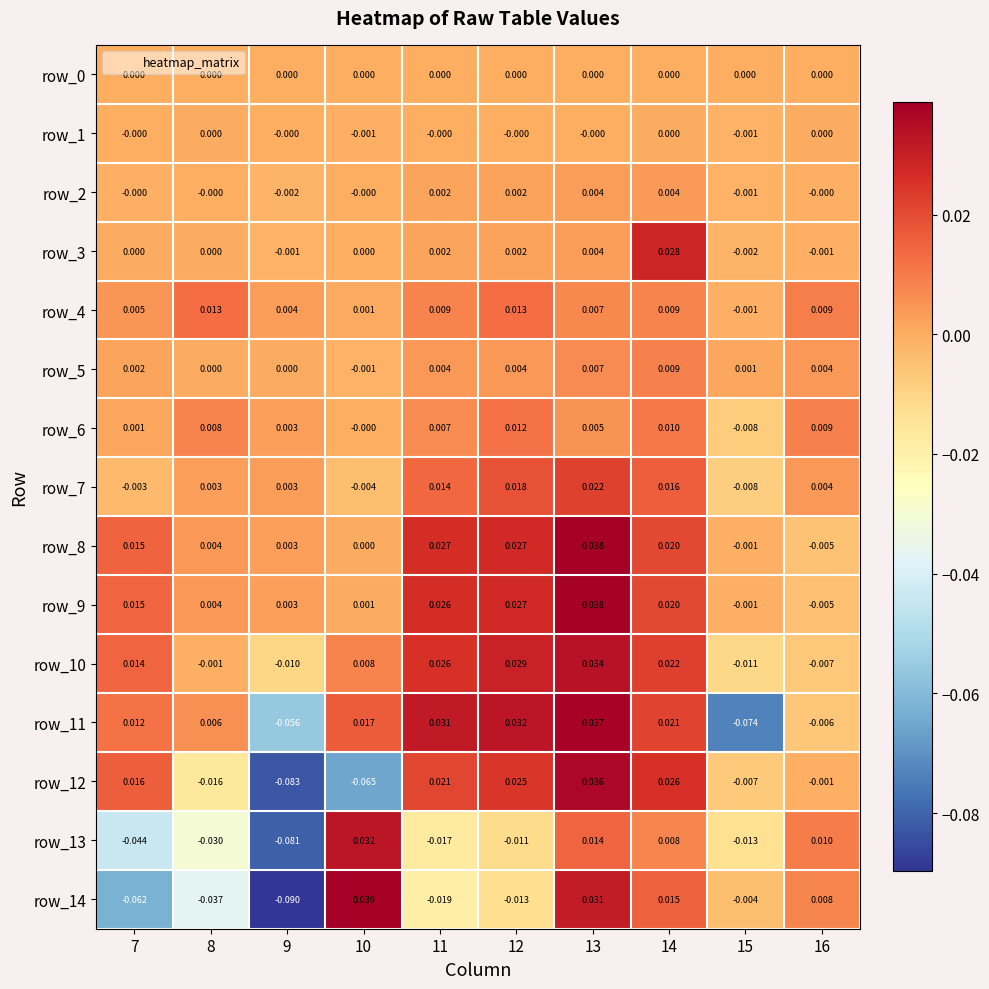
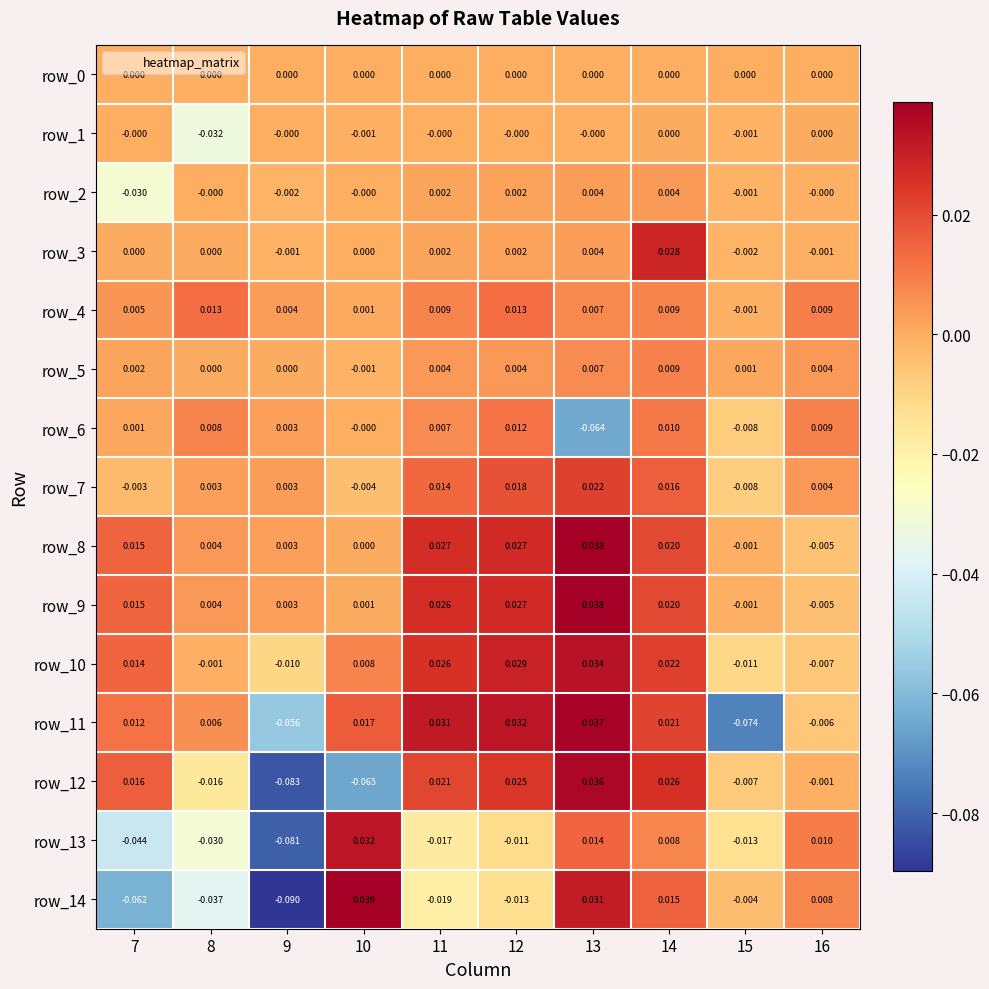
  {
    "row_0": {
      "9": 0.000,
      "10": 0.000,
      "11": 0.000,
      "12": 0.000,
      "13": 0.000,
      "14": 0.000,
      "15": 0.000,
      "16": 0.000
    },
    "row_1": {
      "7": -0.000,
-     "8": 0.000,
+     "8": -0.032,
      "9": -0.000,
      "10": -0.001,
      "11": -0.000,
      "12": -0.000,
      "13": -0.000,
      "14": 0.000,
      "15": -0.001,
      "16": 0.000
    },
    "row_2": {
-     "7": -0.000,
+     "7": -0.030,
      "8": -0.000,
      "9": -0.002,
      "10": -0.000,
      "11": 0.002,
      "12": 0.002,
      "13": 0.004,
      "14": 0.004,
      "15": -0.001,
      "16": -0.000
    },
    "row_3": {
      "7": 0.000,
      "8": 0.000,
      "9": -0.001,
      "10": 0.000,
      "11": 0.002,
      "12": 0.002,
      "13": 0.004,
      "14": 0.028,
      "15": -0.002,
      "16": -0.001
    },
    "row_4": {
      "7": 0.005,
      "8": 0.013,
      "9": 0.004,
      "10": 0.001,
      "11": 0.009,
      "12": 0.013,
      "13": 0.007,
      "14": 0.009,
      "15": -0.001,
      "16": 0.009
    },
    "row_5": {
      "7": 0.002,
      "8": 0.000,
      "9": 0.000,
      "10": -0.001,
      "11": 0.004,
      "12": 0.004,
      "13": 0.007,
      "14": 0.009,
      "15": 0.001,
      "16": 0.004
    },
    "row_6": {
      "7": 0.001,
      "8": 0.008,
      "9": 0.003,
      "10": -0.000,
      "11": 0.007,
      "12": 0.012,
-     "13": 0.005,
+     "13": -0.064,
      "14": 0.010,
      "15": -0.008,
      "16": 0.009
    },
    "row_7": {
      "7": -0.003,
      "8": 0.003,
      "9": 0.003,
      "10": -0.004,
      "11": 0.014,
      "12": 0.018,
      "13": 0.022,
      "14": 0.016,
      "15": -0.008,
      "16": 0.004
    },
    "row_8": {
      "7": 0.015,
      "8": 0.004,
      "9": 0.003,
      "10": 0.000,
      "11": 0.027,
      "12": 0.027,
      "13": 0.038,
      "14": 0.020,
      "15": -0.001,
      "16": -0.005
    },
    "row_9": {
      "7": 0.015,
      "8": 0.004,
      "9": 0.003,
      "10": 0.001,
      "11": 0.026,
      "12": 0.027,
      "13": 0.038,
      "14": 0.020,
      "15": -0.001,
      "16": -0.005
    },
    "row_10": {
      "7": 0.014,
      "8": -0.001,
      "9": -0.010,
      "10": 0.008,
      "11": 0.026,
      "12": 0.029,
      "13": 0.034,
      "14": 0.022,
      "15": -0.011,
      "16": -0.007
    },
    "row_11": {
      "7": 0.012,
      "8": 0.006,
      "9": -0.056,
      "10": 0.017,
      "11": 0.031,
      "12": 0.032,
      "13": 0.037,
      "14": 0.021,
      "15": -0.074,
      "16": -0.006
    },
    "row_12": {
      "7": 0.016,
      "8": -0.016,
      "9": -0.083,
      "10": -0.065,
      "11": 0.021,
      "12": 0.025,
      "13": 0.036,
      "14": 0.026,
      "15": -0.007,
      "16": -0.001
    },
    "row_13": {
      "7": -0.044,
      "8": -0.030,
      "9": -0.081,
      "10": 0.032,
      "11": -0.017,
      "12": -0.011,
      "13": 0.014,
      "14": 0.008,
      "15": -0.013,
      "16": 0.010
    },
    "row_14": {
      "7": -0.062,
      "8": -0.037,
      "9": -0.090,
      "10": 0.039,
      "11": -0.019,
      "12": -0.013,
      "13": 0.031,
      "14": 0.015,
      "15": -0.004,
      "16": 0.008
    }
  }
